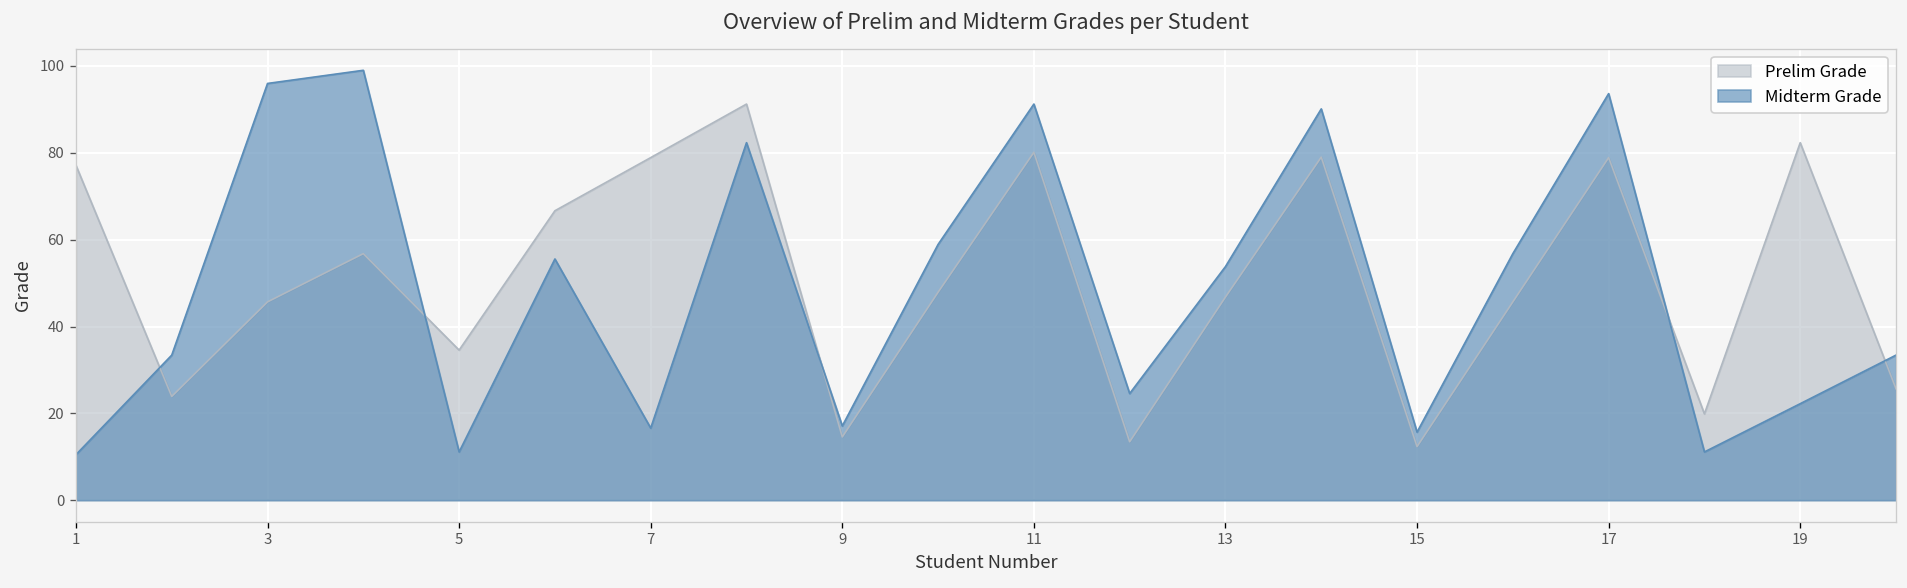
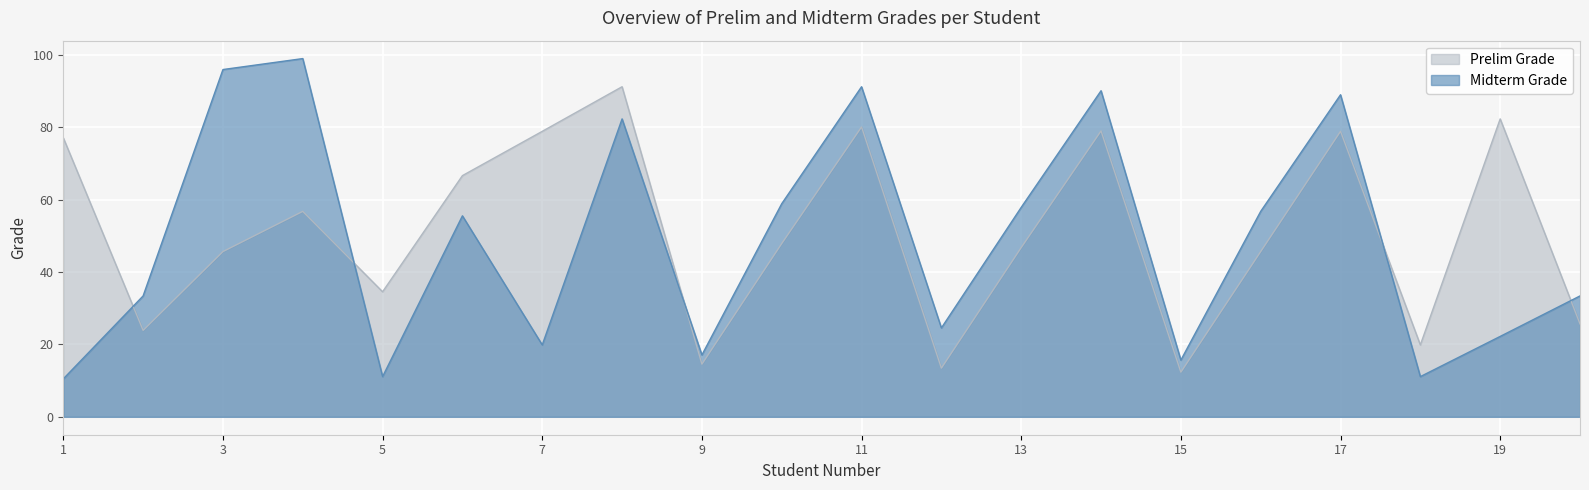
  {
    "Prelim Grade": {
      "1": 77,
      "3": 46,
      "5": 35,
      "7": 79,
      "9": 15,
      "11": 80,
      "13": 47,
      "15": 12,
      "17": 79,
      "19": 82
    },
    "Midterm Grade": {
      "1": 10,
      "3": 96,
      "5": 11,
-     "7": 17,
+     "7": 20,
      "9": 17,
      "11": 91,
-     "13": 54,
+     "13": 58,
      "15": 16,
-     "17": 94,
+     "17": 89,
      "19": 22
    }
  }
